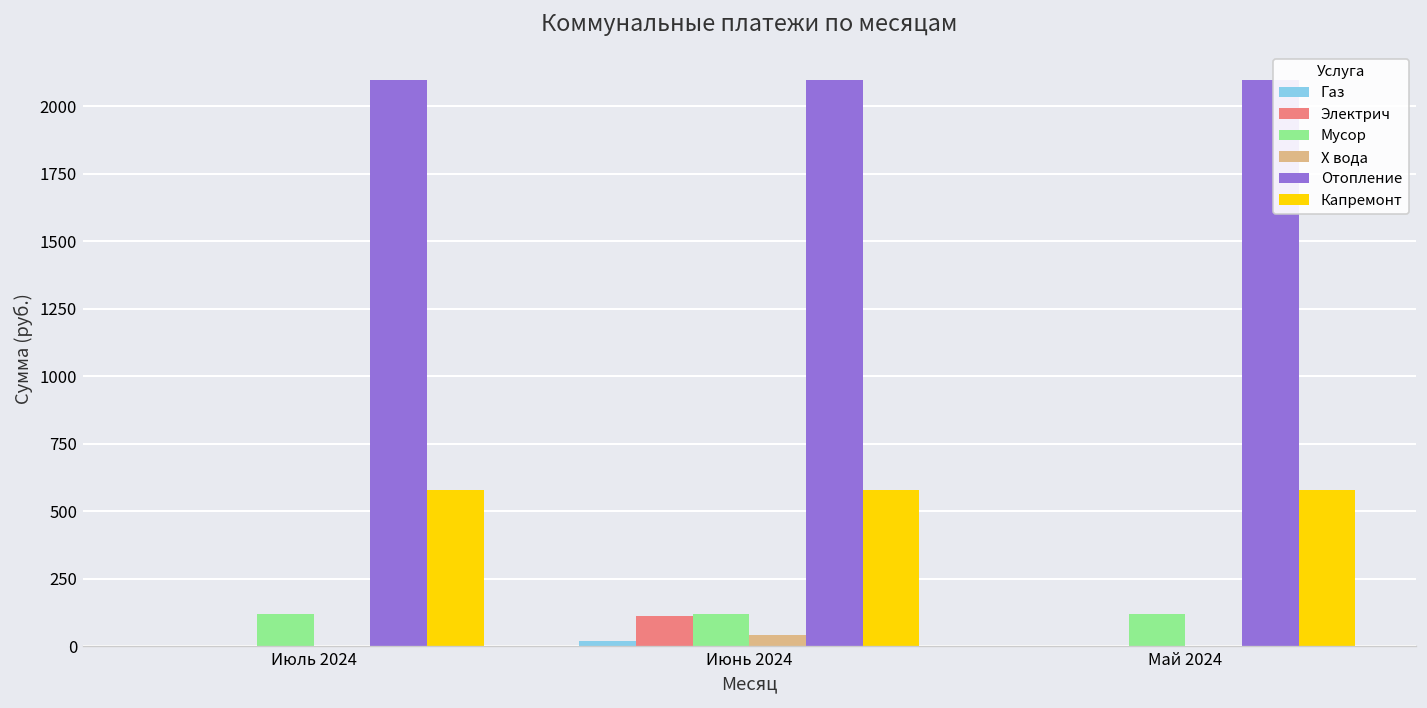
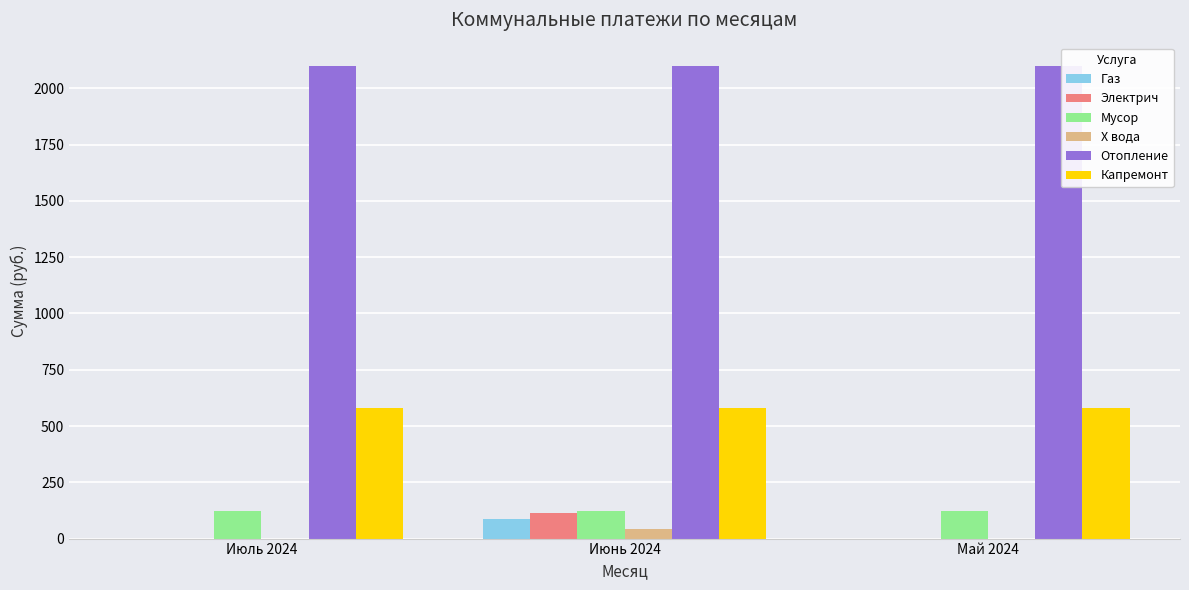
  {
    "Газ": {
      "Июль 2024": 0,
-     "Июнь 2024": 20,
+     "Июнь 2024": 90,
      "Май 2024": 0
    },
    "Мусор": {
      "Июль 2024": 120,
      "Июнь 2024": 120,
      "Май 2024": 120
    },
    "Отопление": {
      "Июль 2024": 2100,
      "Июнь 2024": 2100,
      "Май 2024": 2100
    },
    "Капремонт": {
      "Июль 2024": 580,
      "Июнь 2024": 580,
      "Май 2024": 580
    }
  }
